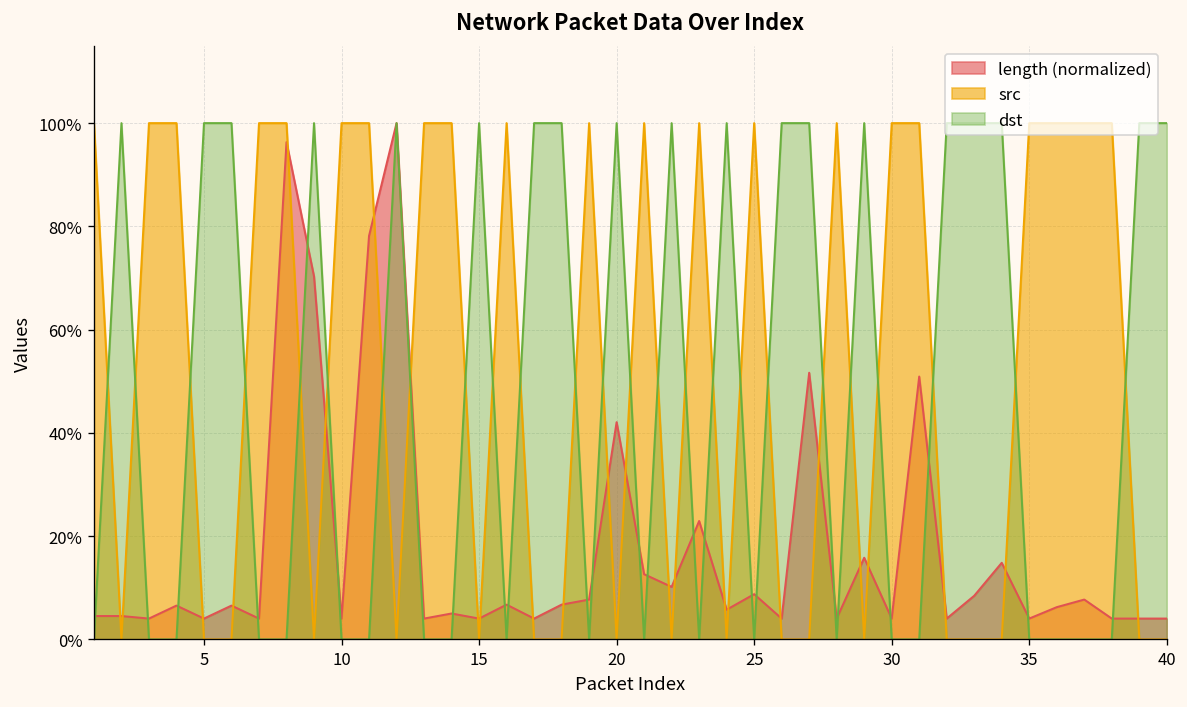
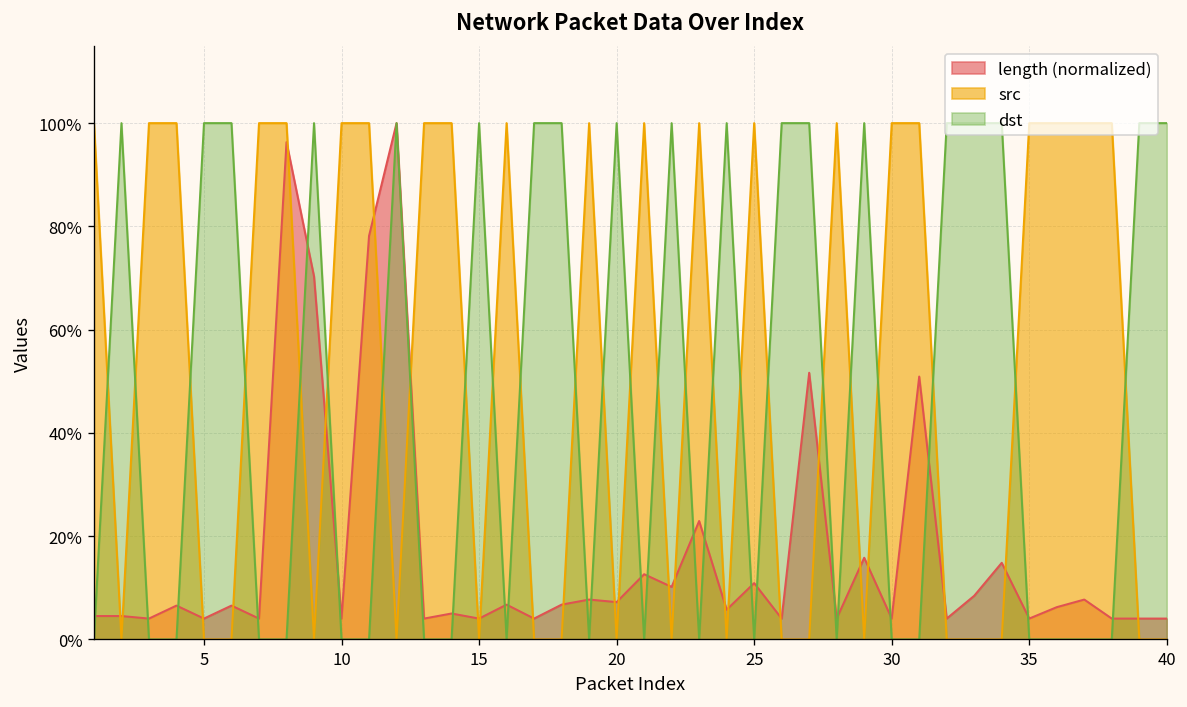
  {
    "length (normalized)": {
      "5": "4%",
      "10": "4%",
      "15": "4%",
-     "20": "42%",
-     "25": "9%",
+     "20": "7%",
+     "25": "11%",
      "30": "4%",
      "35": "4%",
      "40": "4%"
    },
    "src": {
      "5": "0%",
      "10": "100%",
      "15": "0%",
      "20": "0%",
      "25": "100%",
      "30": "100%",
      "40": "0%"
    },
    "dst": {
      "5": "100%",
      "10": "0%",
      "15": "100%",
      "20": "100%",
      "25": "0%",
      "30": "0%",
      "35": "0%",
      "40": "100%"
    }
  }
